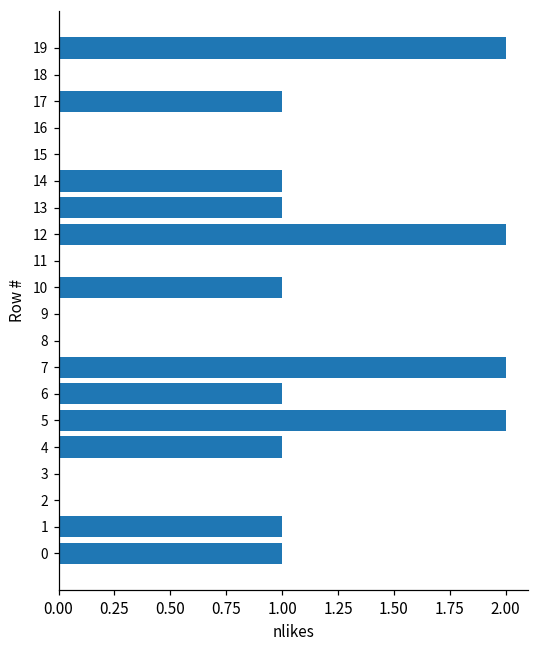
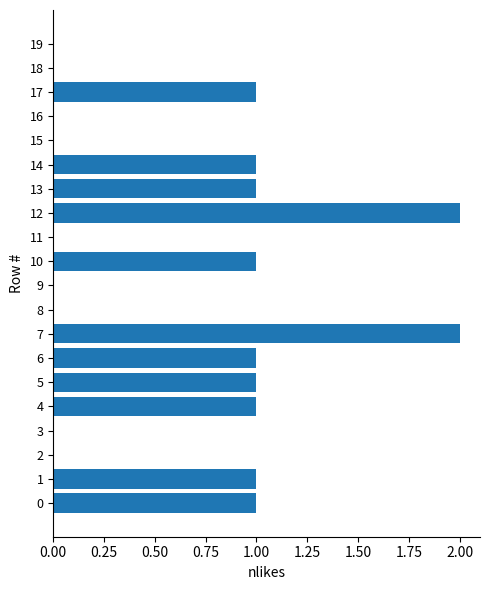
  {
-   "19": 2,
+   "19": 0,
    "18": 0,
    "17": 1,
    "16": 0,
    "15": 0,
    "14": 1,
    "13": 1,
    "12": 2,
    "11": 0,
    "10": 1,
    "9": 0,
    "8": 0,
    "7": 2,
    "6": 1,
-   "5": 2,
+   "5": 1,
    "4": 1,
    "3": 0,
    "2": 0,
    "1": 1,
    "0": 1
  }
